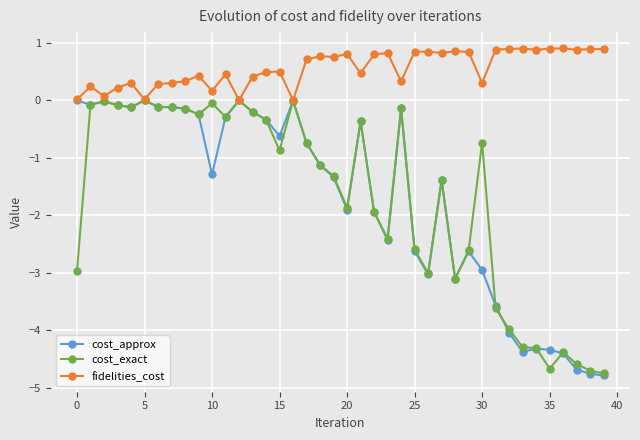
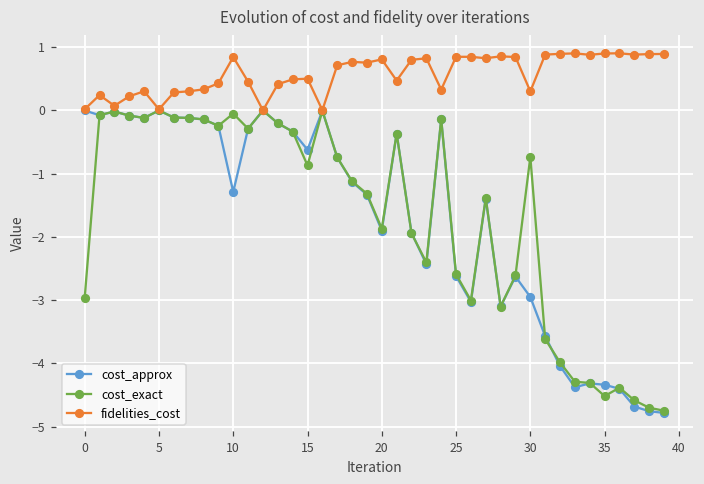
  {
    "cost_approx": {
      "10": -1.3,
      "15": -0.6,
      "30": -2.9,
      "35": -4.3
    },
    "cost_exact": {
      "0": -3.0,
      "10": 0.0,
      "15": -0.9,
      "30": -0.7,
-     "35": -4.7
+     "35": -4.5
    },
    "fidelities_cost": {
-     "10": 0.2,
+     "10": 0.8,
      "15": 0.5,
      "20": 0.8,
      "25": 0.8,
      "30": 0.3,
      "35": 0.9
    }
  }
